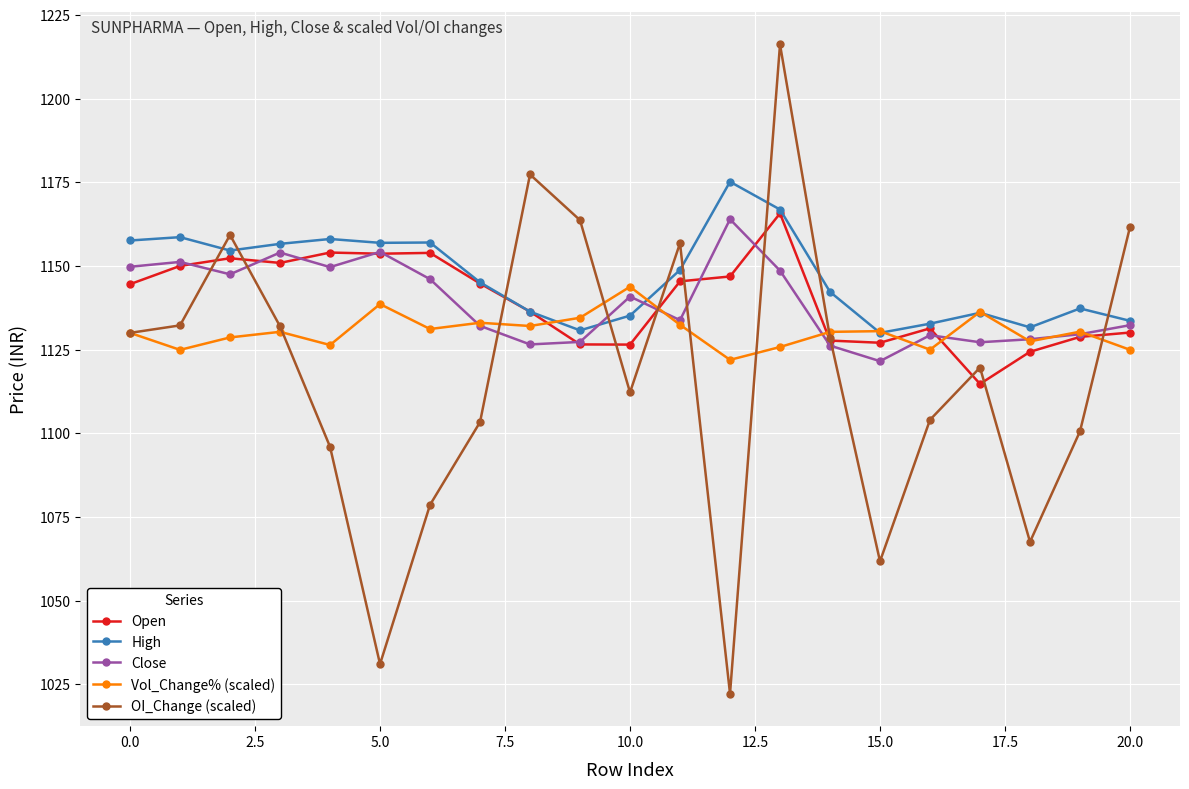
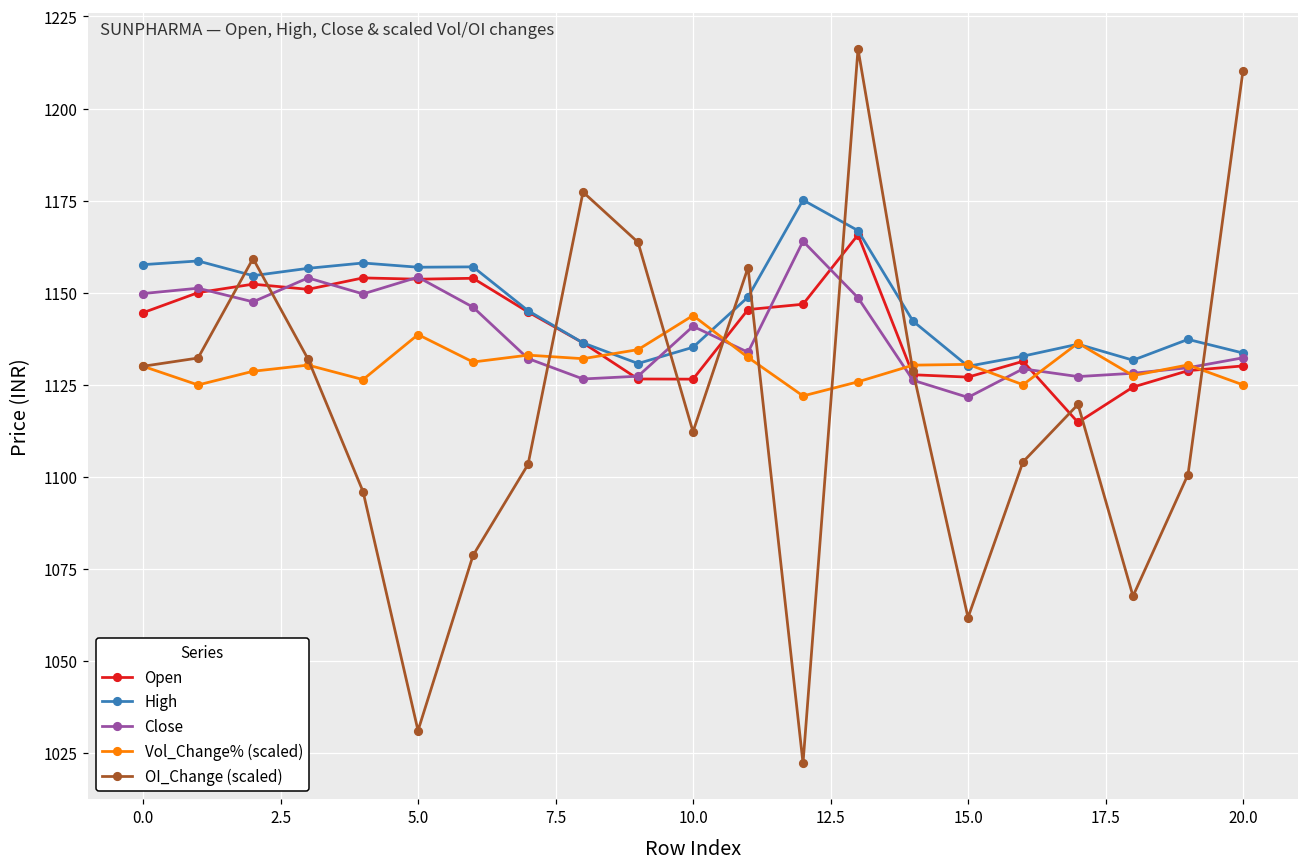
  {
    "Open": {
      "0.0": 1145,
      "10.0": 1127,
      "15.0": 1127,
      "20.0": 1130
    },
    "High": {
      "0.0": 1158,
      "5.0": 1157,
      "10.0": 1135,
      "20.0": 1134
    },
    "Close": {
      "0.0": 1150,
      "10.0": 1141,
      "15.0": 1122,
      "20.0": 1132
    },
    "Vol_Change% (scaled)": {
      "5.0": 1139,
      "10.0": 1144,
      "20.0": 1125
    },
    "OI_Change (scaled)": {
      "5.0": 1031,
      "10.0": 1112,
      "15.0": 1062,
-     "20.0": 1162
+     "20.0": 1210
    }
  }
